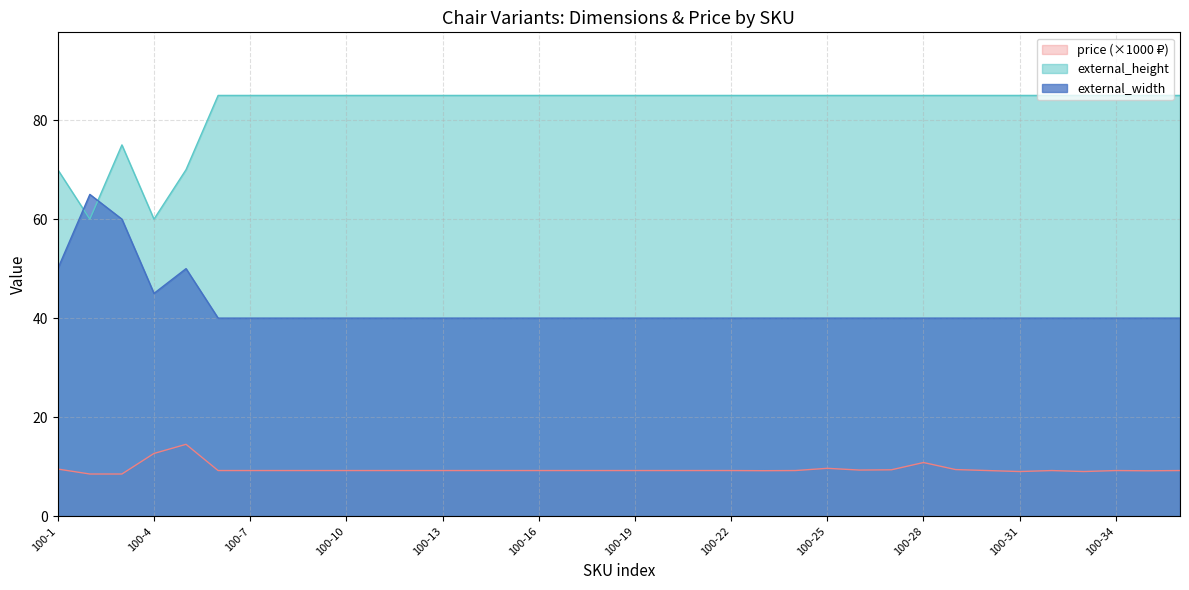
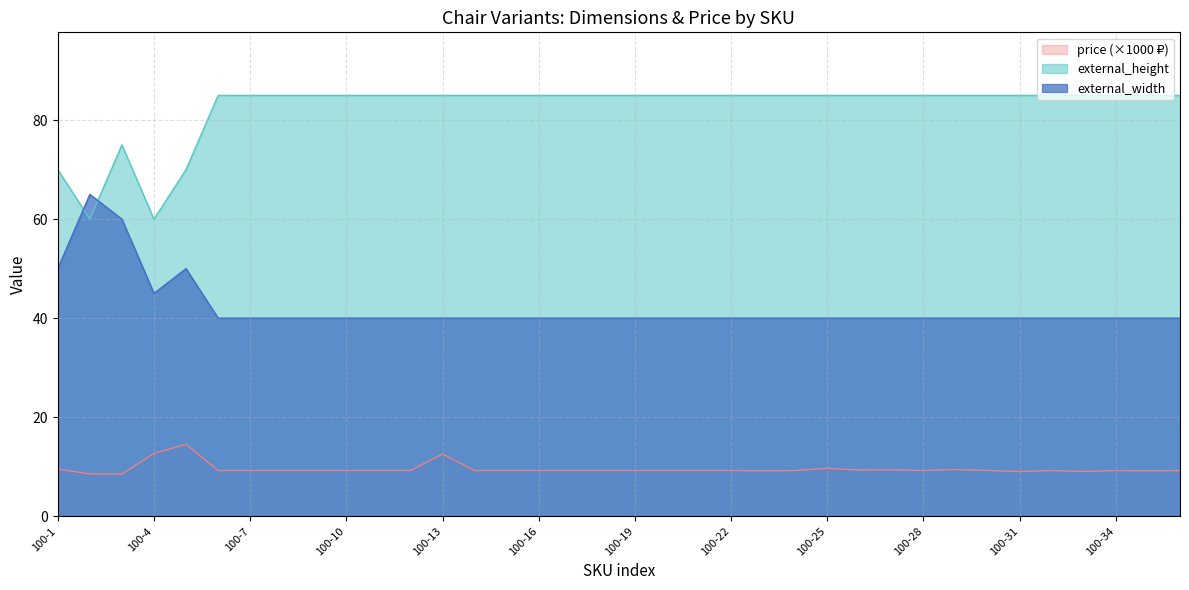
  {
    "price (×1000 ₽)": {
      "100-1": 10,
      "100-4": 13,
      "100-7": 9,
      "100-10": 9,
-     "100-13": 9,
+     "100-13": 13,
      "100-16": 9,
      "100-19": 9,
      "100-22": 9,
      "100-25": 10,
-     "100-28": 11,
+     "100-28": 9,
      "100-31": 9,
      "100-34": 9
    },
    "external_height": {
      "100-1": 70,
      "100-4": 60,
      "100-7": 85,
      "100-10": 85,
      "100-13": 85,
      "100-16": 85,
      "100-19": 85,
      "100-22": 85,
      "100-25": 85,
      "100-28": 85,
      "100-31": 85
    },
    "external_width": {
      "100-1": 50,
      "100-4": 45,
      "100-7": 40,
      "100-10": 40,
      "100-13": 40,
      "100-16": 40,
      "100-19": 40,
      "100-22": 40,
      "100-25": 40,
      "100-28": 40,
      "100-31": 40,
      "100-34": 40
    }
  }
